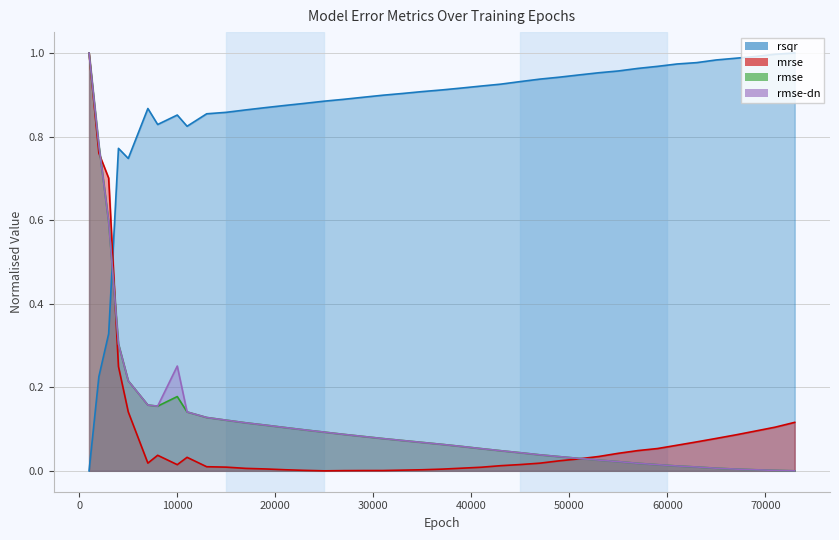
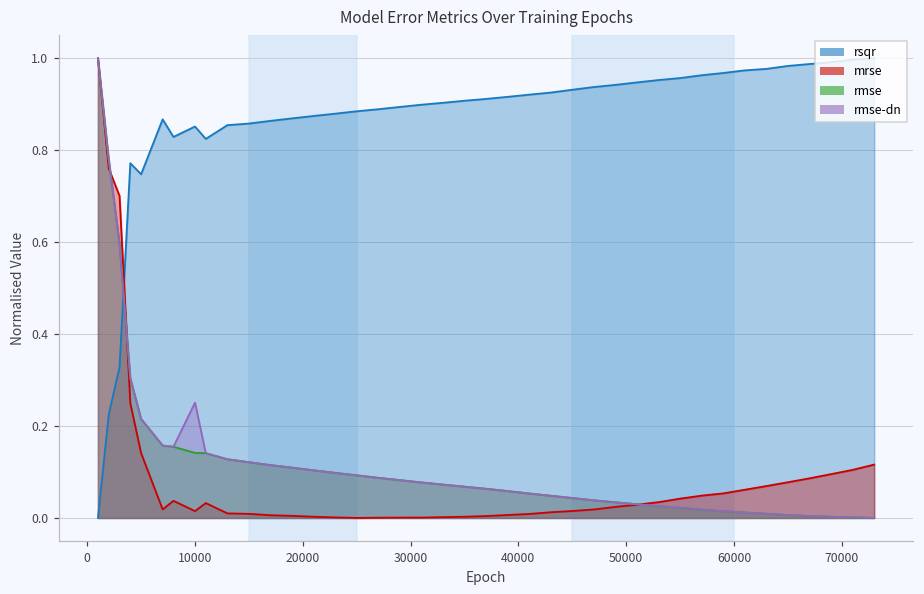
  {
    "rsqr": {
      "10000": 0.85
    },
    "mrse": {
      "10000": 0.01
    },
    "rmse": {
-     "10000": 0.18
+     "10000": 0.14
    },
    "rmse-dn": {
      "10000": 0.25
    }
  }
